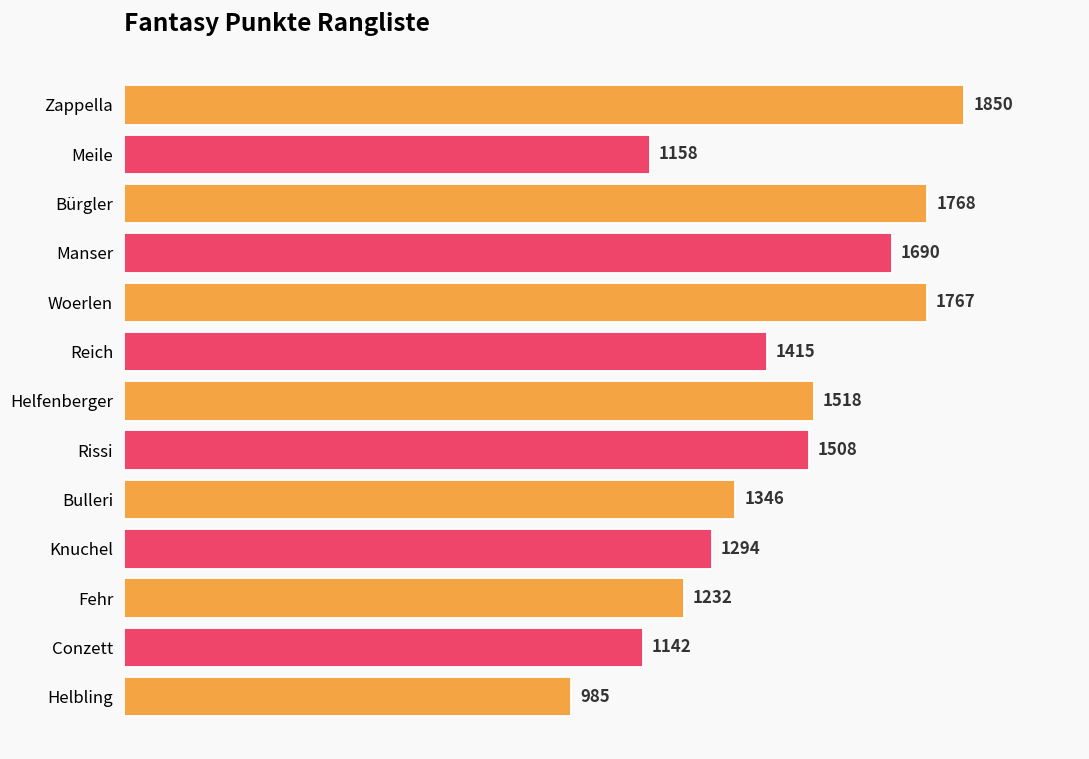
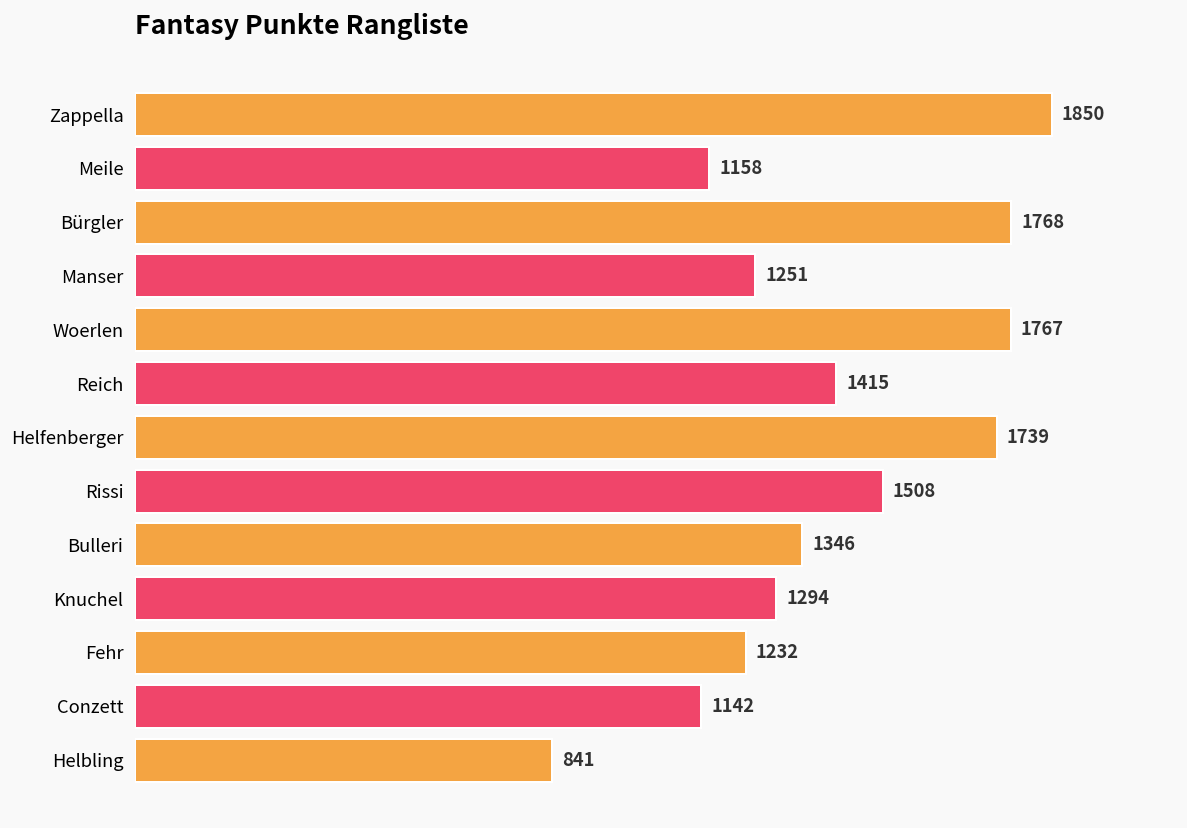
  {
    "Zappella": 1850,
    "Meile": 1158,
    "Bürgler": 1768,
-   "Manser": 1690,
+   "Manser": 1251,
    "Woerlen": 1767,
    "Reich": 1415,
-   "Helfenberger": 1518,
+   "Helfenberger": 1739,
    "Rissi": 1508,
    "Bulleri": 1346,
    "Knuchel": 1294,
    "Fehr": 1232,
    "Conzett": 1142,
-   "Helbling": 985
+   "Helbling": 841
  }
